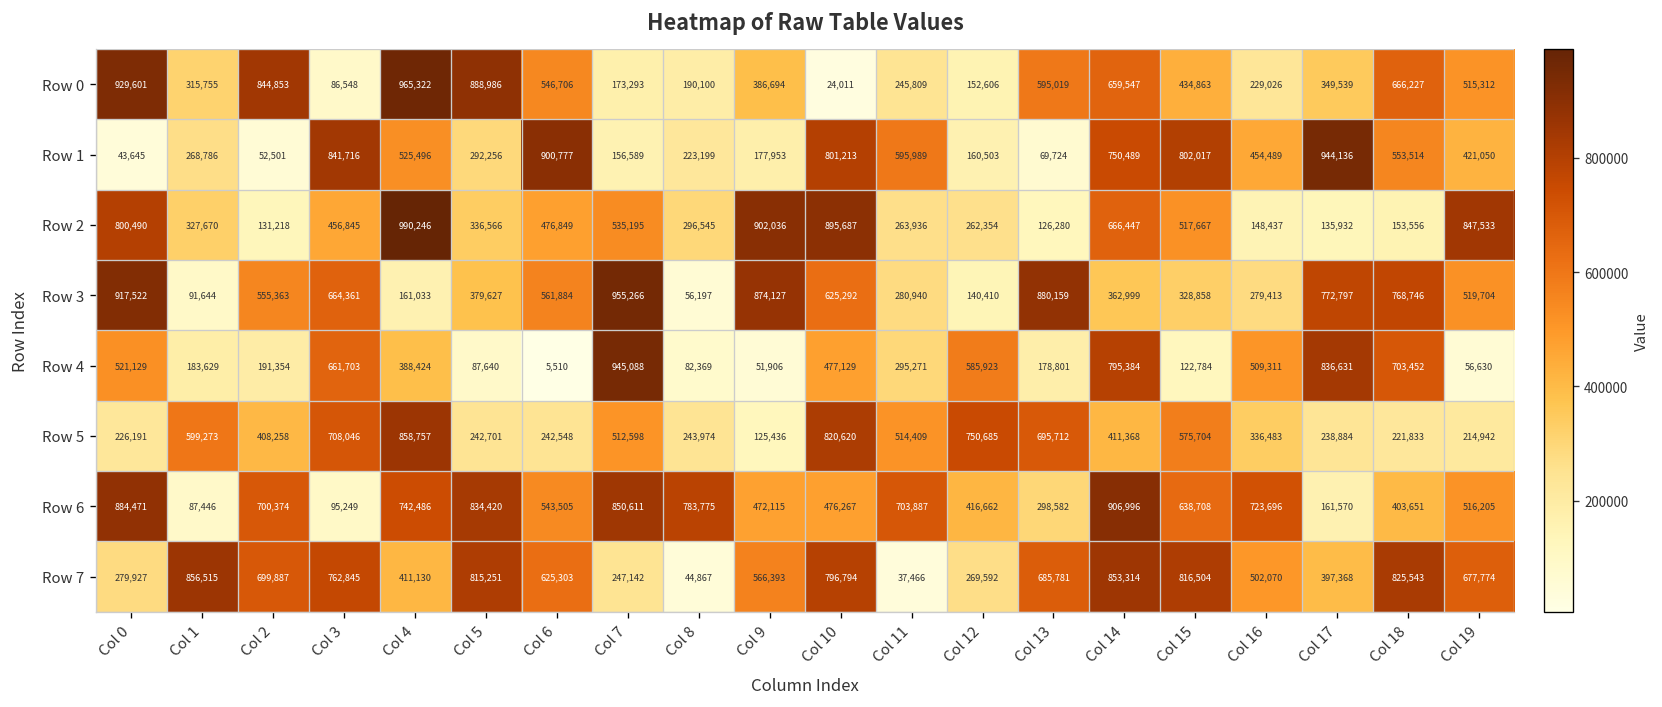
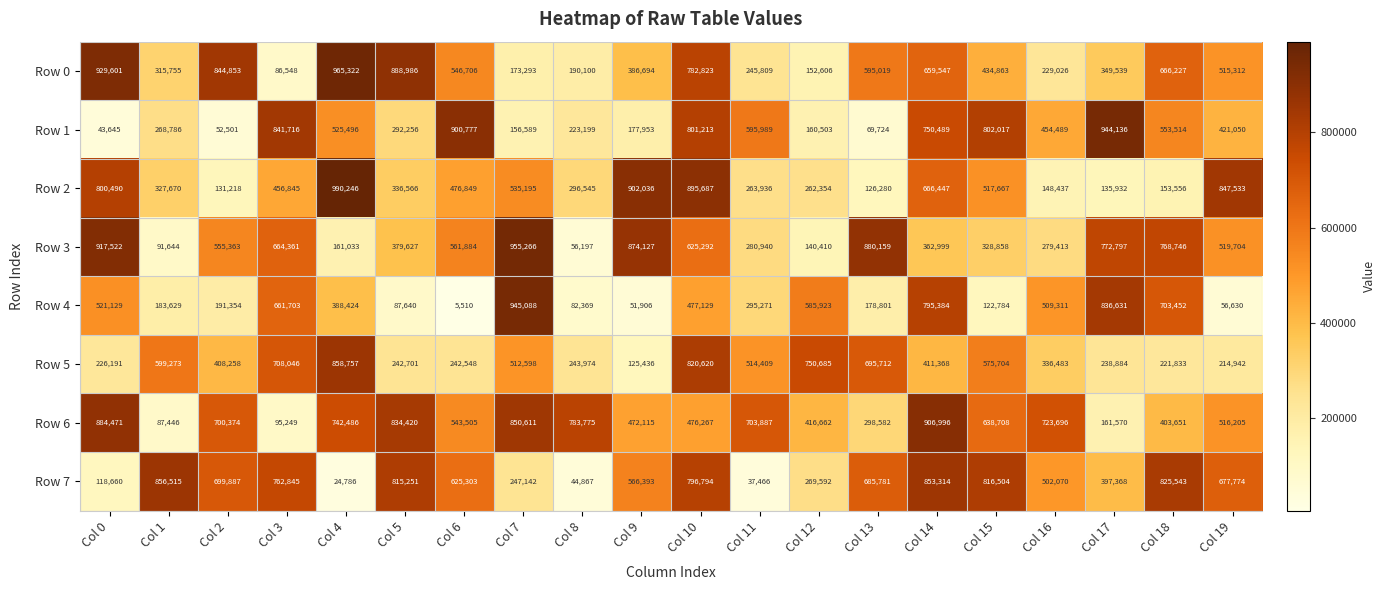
  {
    "Row 0": {
      "Col 0": "929,601",
      "Col 1": "315,755",
      "Col 2": "844,853",
      "Col 3": "86,548",
      "Col 4": "965,322",
      "Col 5": "888,986",
      "Col 6": "546,706",
      "Col 7": "173,293",
      "Col 8": "190,100",
      "Col 9": "386,694",
-     "Col 10": "24,011",
+     "Col 10": "782,823",
      "Col 11": "245,809",
      "Col 12": "152,606",
      "Col 13": "595,019",
      "Col 14": "659,547",
      "Col 15": "434,863",
      "Col 16": "229,026",
      "Col 17": "349,539",
      "Col 18": "666,227",
      "Col 19": "515,312"
    },
    "Row 1": {
      "Col 0": "43,645",
      "Col 1": "268,786",
      "Col 2": "52,501",
      "Col 3": "841,716",
      "Col 4": "525,496",
      "Col 5": "292,256",
      "Col 6": "900,777",
      "Col 7": "156,589",
      "Col 8": "223,199",
      "Col 9": "177,953",
      "Col 10": "801,213",
      "Col 11": "595,989",
      "Col 12": "160,503",
      "Col 13": "69,724",
      "Col 14": "750,489",
      "Col 15": "802,017",
      "Col 16": "454,489",
      "Col 17": "944,136",
      "Col 18": "553,514",
      "Col 19": "421,050"
    },
    "Row 2": {
      "Col 0": "800,490",
      "Col 1": "327,670",
      "Col 2": "131,218",
      "Col 3": "456,845",
      "Col 4": "990,246",
      "Col 5": "336,566",
      "Col 6": "476,849",
      "Col 7": "535,195",
      "Col 8": "296,545",
      "Col 9": "902,036",
      "Col 10": "895,687",
      "Col 11": "263,936",
      "Col 12": "262,354",
      "Col 13": "126,280",
      "Col 14": "666,447",
      "Col 15": "517,667",
      "Col 16": "148,437",
      "Col 17": "135,932",
      "Col 18": "153,556",
      "Col 19": "847,533"
    },
    "Row 3": {
      "Col 0": "917,522",
      "Col 1": "91,644",
      "Col 2": "555,363",
      "Col 3": "664,361",
      "Col 4": "161,033",
      "Col 5": "379,627",
      "Col 6": "561,884",
      "Col 7": "955,266",
      "Col 8": "56,197",
      "Col 9": "874,127",
      "Col 10": "625,292",
      "Col 11": "280,940",
      "Col 12": "140,410",
      "Col 13": "880,159",
      "Col 14": "362,999",
      "Col 15": "328,858",
      "Col 16": "279,413",
      "Col 17": "772,797",
      "Col 18": "768,746",
      "Col 19": "519,704"
    },
    "Row 4": {
      "Col 0": "521,129",
      "Col 1": "183,629",
      "Col 2": "191,354",
      "Col 3": "661,703",
      "Col 4": "388,424",
      "Col 5": "87,640",
      "Col 6": "5,510",
      "Col 7": "945,088",
      "Col 8": "82,369",
      "Col 9": "51,906",
      "Col 10": "477,129",
      "Col 11": "295,271",
      "Col 12": "585,923",
      "Col 13": "178,801",
      "Col 14": "795,384",
      "Col 15": "122,784",
      "Col 16": "509,311",
      "Col 17": "836,631",
      "Col 18": "703,452",
      "Col 19": "56,630"
    },
    "Row 5": {
      "Col 0": "226,191",
      "Col 1": "599,273",
      "Col 2": "408,258",
      "Col 3": "708,046",
      "Col 4": "858,757",
      "Col 5": "242,701",
      "Col 6": "242,548",
      "Col 7": "512,598",
      "Col 8": "243,974",
      "Col 9": "125,436",
      "Col 10": "820,620",
      "Col 11": "514,409",
      "Col 12": "750,685",
      "Col 13": "695,712",
      "Col 14": "411,368",
      "Col 15": "575,704",
      "Col 16": "336,483",
      "Col 17": "238,884",
      "Col 18": "221,833",
      "Col 19": "214,942"
    },
    "Row 6": {
      "Col 0": "884,471",
      "Col 1": "87,446",
      "Col 2": "700,374",
      "Col 3": "95,249",
      "Col 4": "742,486",
      "Col 5": "834,420",
      "Col 6": "543,505",
      "Col 7": "850,611",
      "Col 8": "783,775",
      "Col 9": "472,115",
      "Col 10": "476,267",
      "Col 11": "703,887",
      "Col 12": "416,662",
      "Col 13": "298,582",
      "Col 14": "906,996",
      "Col 15": "638,708",
      "Col 16": "723,696",
      "Col 17": "161,570",
      "Col 18": "403,651",
      "Col 19": "516,205"
    },
    "Row 7": {
-     "Col 0": "279,927",
+     "Col 0": "118,660",
      "Col 1": "856,515",
      "Col 2": "699,887",
      "Col 3": "762,845",
-     "Col 4": "411,130",
+     "Col 4": "24,786",
      "Col 5": "815,251",
      "Col 6": "625,303",
      "Col 7": "247,142",
      "Col 8": "44,867",
      "Col 9": "566,393",
      "Col 10": "796,794",
      "Col 11": "37,466",
      "Col 12": "269,592",
      "Col 13": "685,781",
      "Col 14": "853,314",
      "Col 15": "816,504",
      "Col 16": "502,070",
      "Col 17": "397,368",
      "Col 18": "825,543",
      "Col 19": "677,774"
    }
  }
